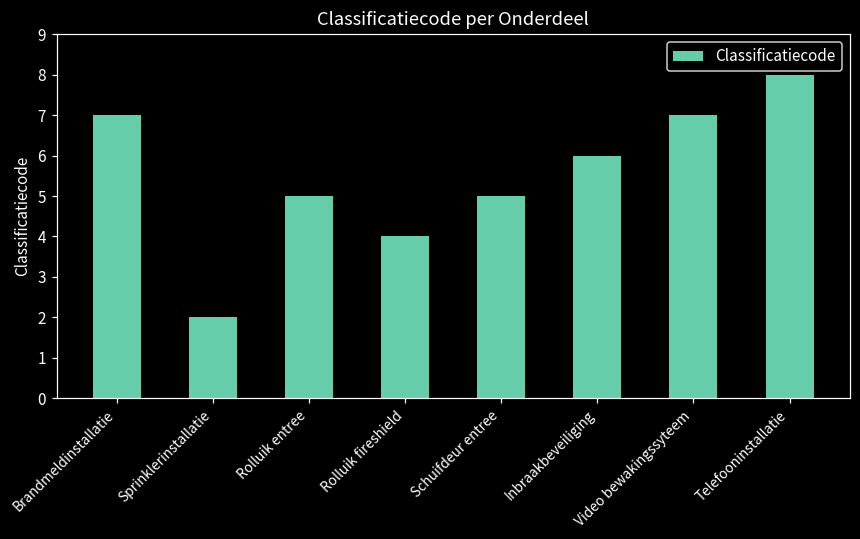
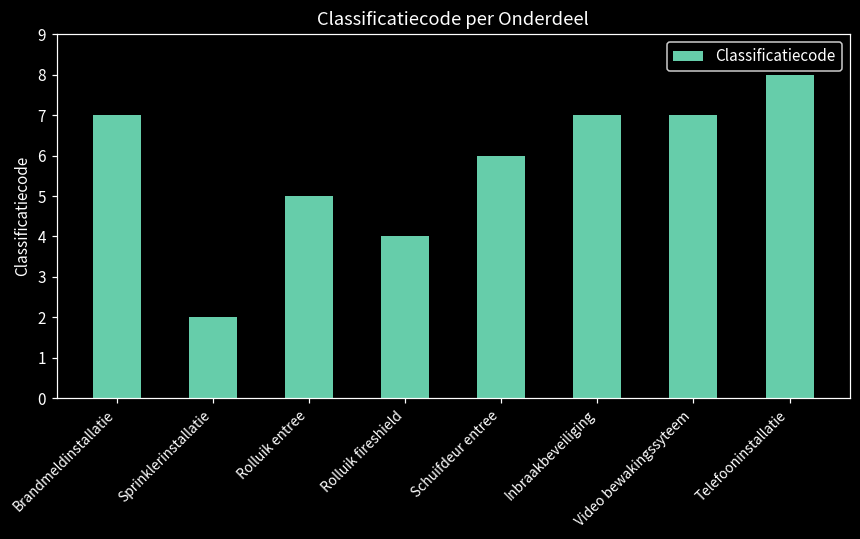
  {
    "Brandmeldinstallatie": 7,
    "Sprinklerinstallatie": 2,
    "Rolluik entree": 5,
    "Rolluik fireshield": 4,
-   "Schuifdeur entree": 5,
-   "Inbraakbeveiliging": 6,
+   "Schuifdeur entree": 6,
+   "Inbraakbeveiliging": 7,
    "Video bewakingssyteem": 7,
    "Telefooninstallatie": 8
  }
